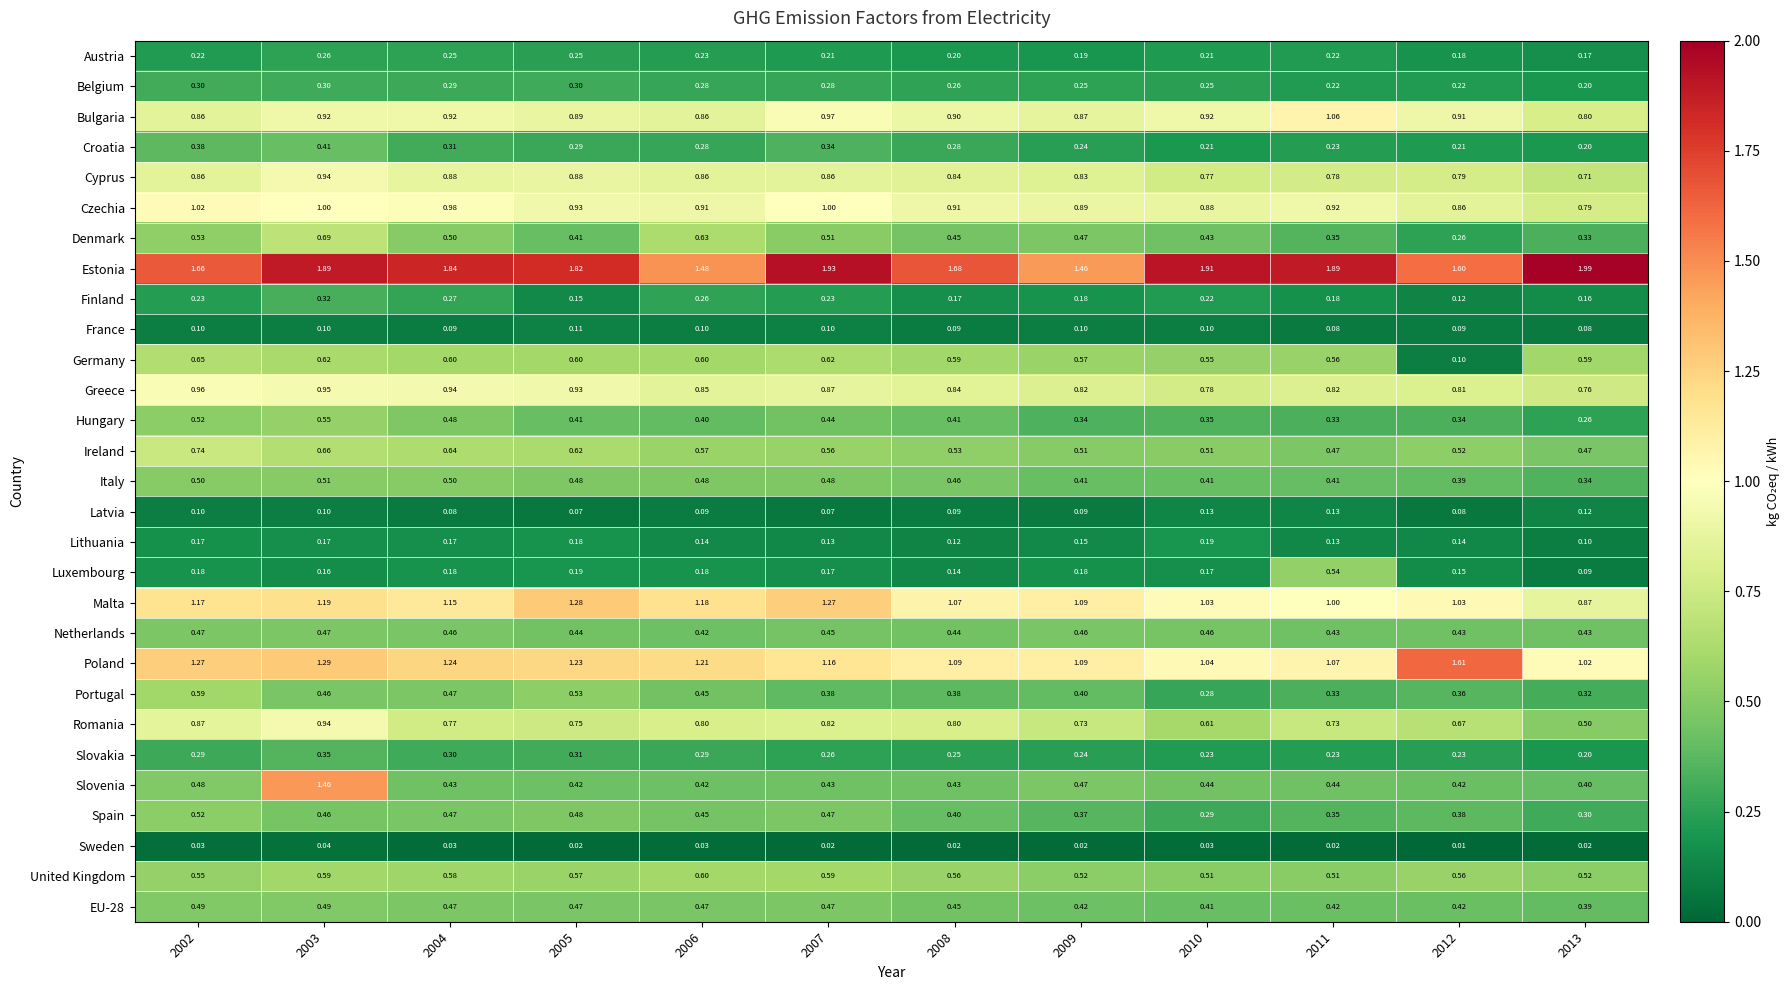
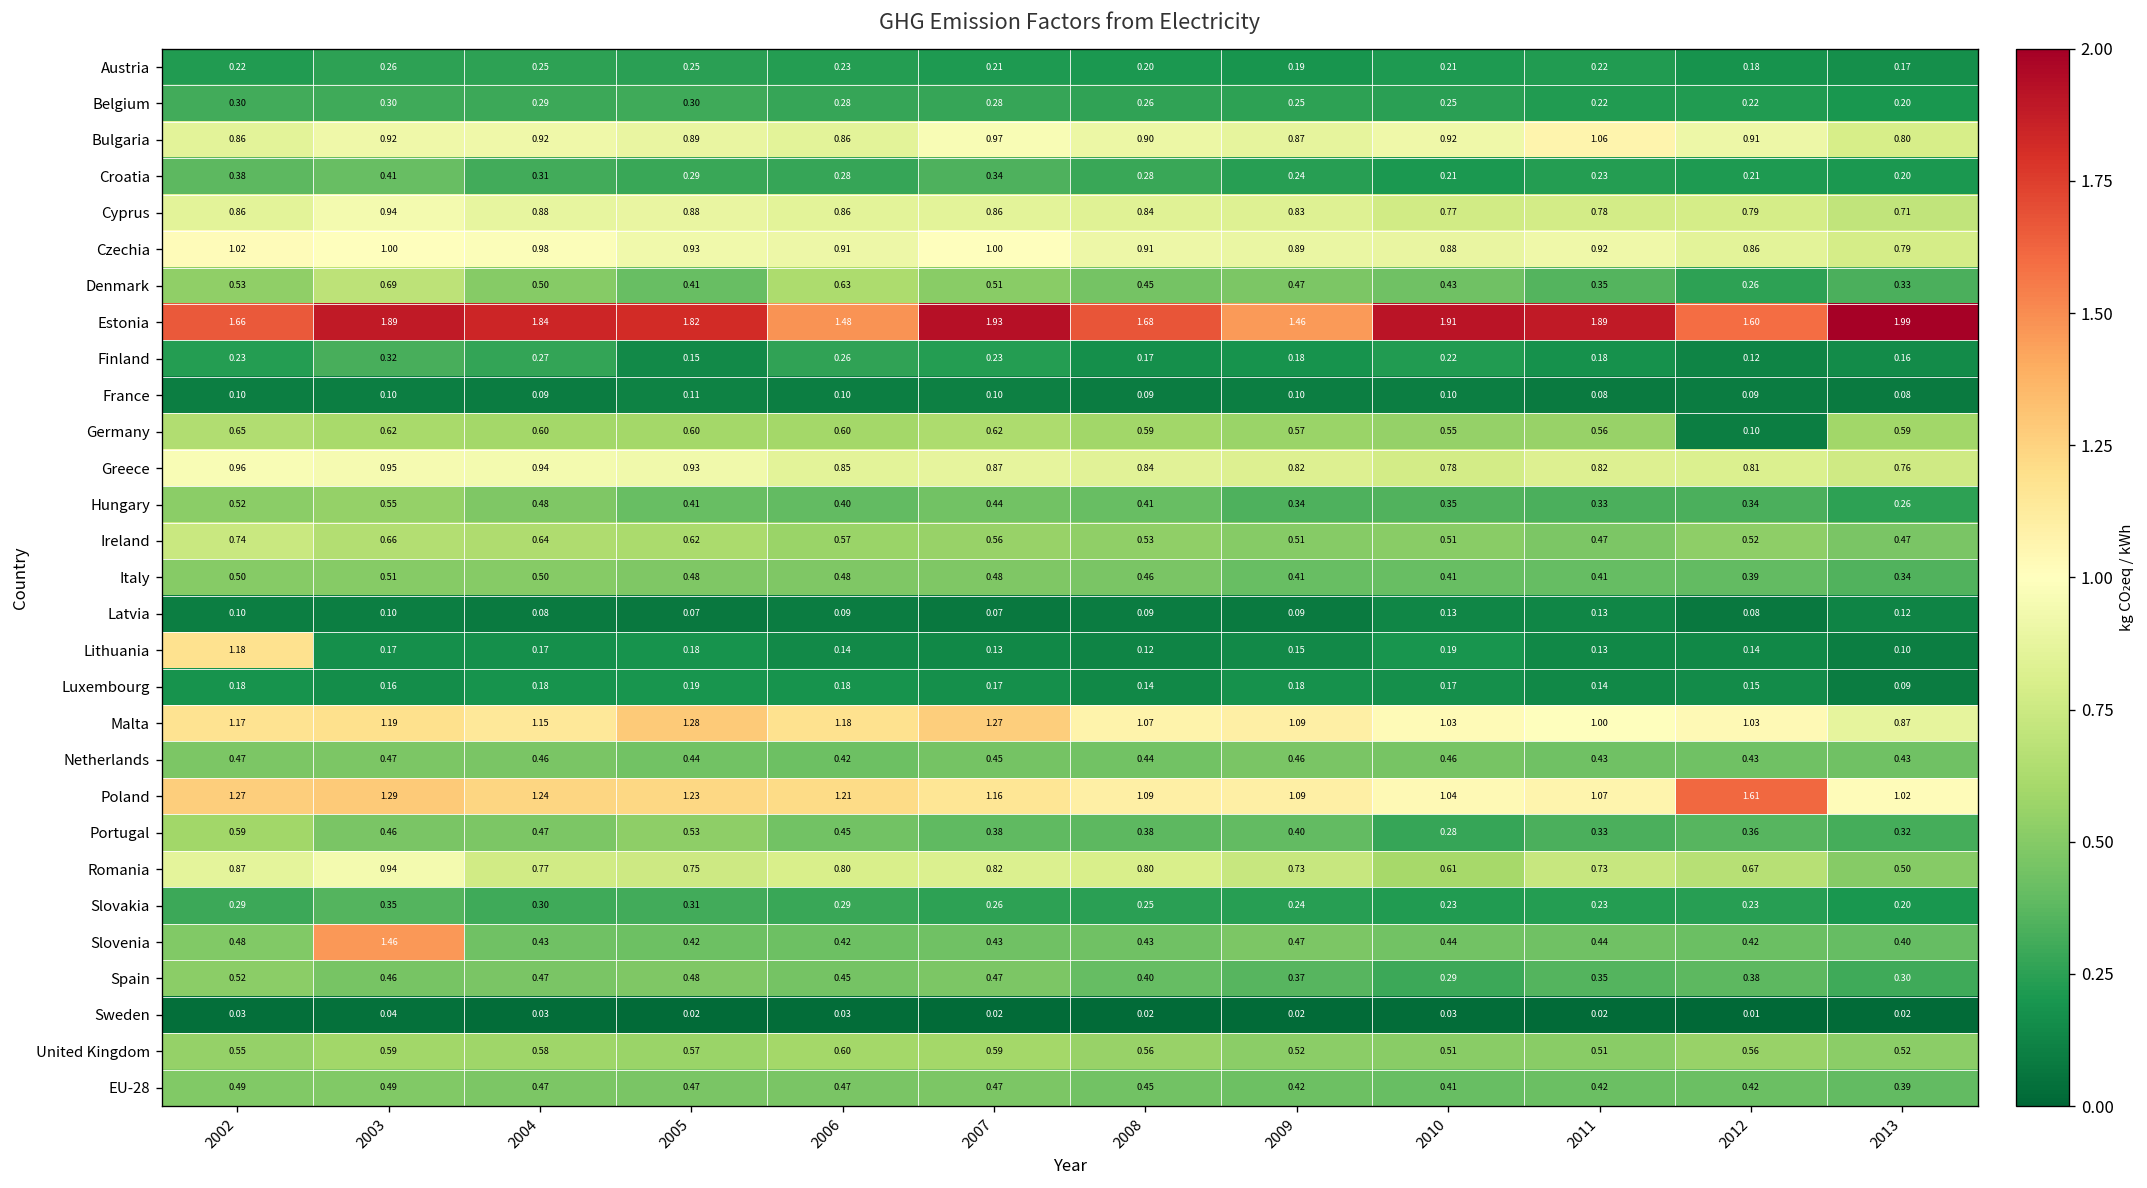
  {
    "Lithuania": {
-     "2002": 0.17,
+     "2002": 1.18,
      "2003": 0.17,
      "2004": 0.17,
      "2005": 0.18,
      "2006": 0.14,
      "2007": 0.13,
      "2008": 0.12,
      "2009": 0.15,
      "2010": 0.19,
      "2011": 0.13,
      "2012": 0.14,
      "2013": 0.10
    },
    "Luxembourg": {
      "2002": 0.18,
      "2003": 0.16,
      "2004": 0.18,
      "2005": 0.19,
      "2006": 0.18,
      "2007": 0.17,
      "2008": 0.14,
      "2009": 0.18,
      "2010": 0.17,
-     "2011": 0.54,
+     "2011": 0.14,
      "2012": 0.15,
      "2013": 0.09
    }
  }
